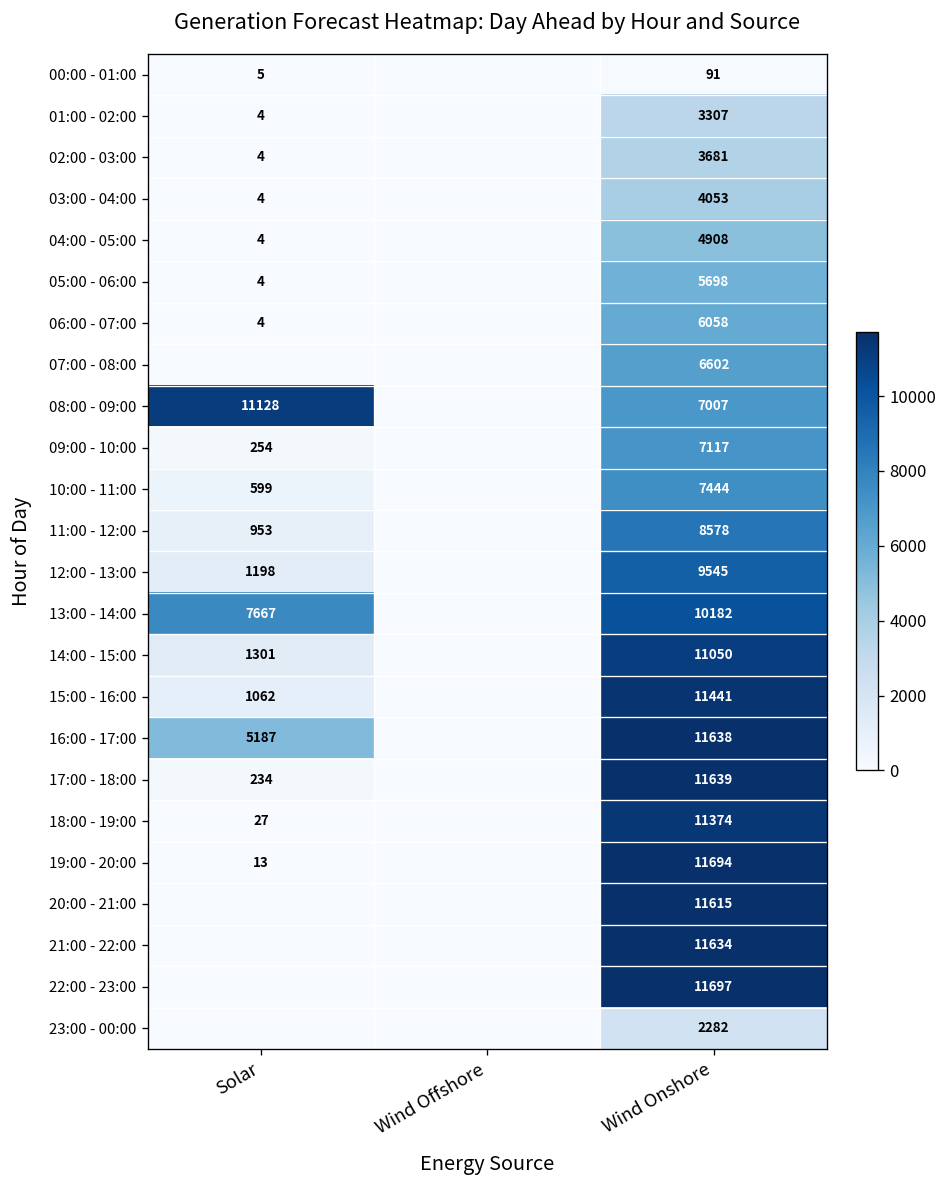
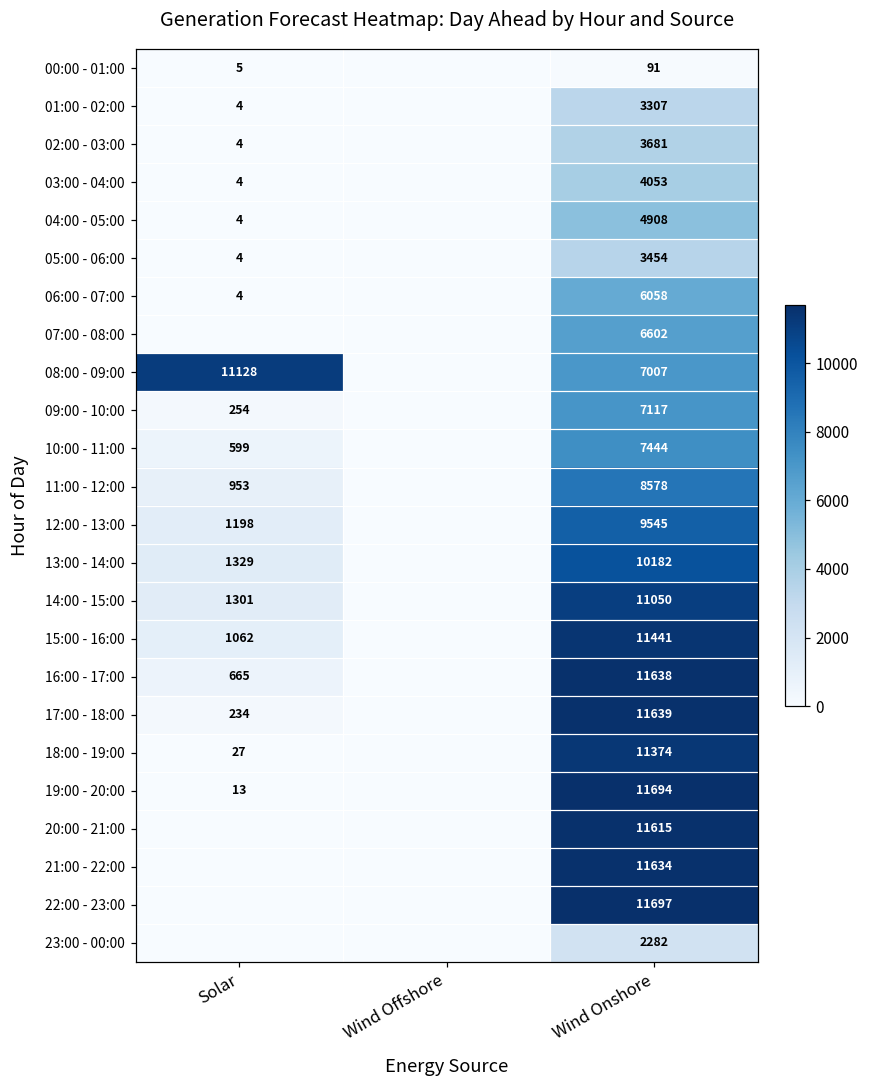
  {
    "00:00 - 01:00": {
      "Solar": 5,
      "Wind Onshore": 91
    },
    "01:00 - 02:00": {
      "Solar": 4,
      "Wind Onshore": 3307
    },
    "02:00 - 03:00": {
      "Solar": 4,
      "Wind Onshore": 3681
    },
    "03:00 - 04:00": {
      "Solar": 4,
      "Wind Onshore": 4053
    },
    "04:00 - 05:00": {
      "Solar": 4,
      "Wind Onshore": 4908
    },
    "05:00 - 06:00": {
      "Solar": 4,
-     "Wind Onshore": 5698
+     "Wind Onshore": 3454
    },
    "06:00 - 07:00": {
      "Solar": 4,
      "Wind Onshore": 6058
    },
    "07:00 - 08:00": {
      "Wind Onshore": 6602
    },
    "08:00 - 09:00": {
      "Solar": 11128,
      "Wind Onshore": 7007
    },
    "09:00 - 10:00": {
      "Solar": 254,
      "Wind Onshore": 7117
    },
    "10:00 - 11:00": {
      "Solar": 599,
      "Wind Onshore": 7444
    },
    "11:00 - 12:00": {
      "Solar": 953,
      "Wind Onshore": 8578
    },
    "12:00 - 13:00": {
      "Solar": 1198,
      "Wind Onshore": 9545
    },
    "13:00 - 14:00": {
-     "Solar": 7667,
+     "Solar": 1329,
      "Wind Onshore": 10182
    },
    "14:00 - 15:00": {
      "Solar": 1301,
      "Wind Onshore": 11050
    },
    "15:00 - 16:00": {
      "Solar": 1062,
      "Wind Onshore": 11441
    },
    "16:00 - 17:00": {
-     "Solar": 5187,
+     "Solar": 665,
      "Wind Onshore": 11638
    },
    "17:00 - 18:00": {
      "Solar": 234,
      "Wind Onshore": 11639
    },
    "18:00 - 19:00": {
      "Solar": 27,
      "Wind Onshore": 11374
    },
    "19:00 - 20:00": {
      "Solar": 13,
      "Wind Onshore": 11694
    },
    "20:00 - 21:00": {
      "Wind Onshore": 11615
    },
    "21:00 - 22:00": {
      "Wind Onshore": 11634
    },
    "22:00 - 23:00": {
      "Wind Onshore": 11697
    },
    "23:00 - 00:00": {
      "Wind Onshore": 2282
    }
  }
